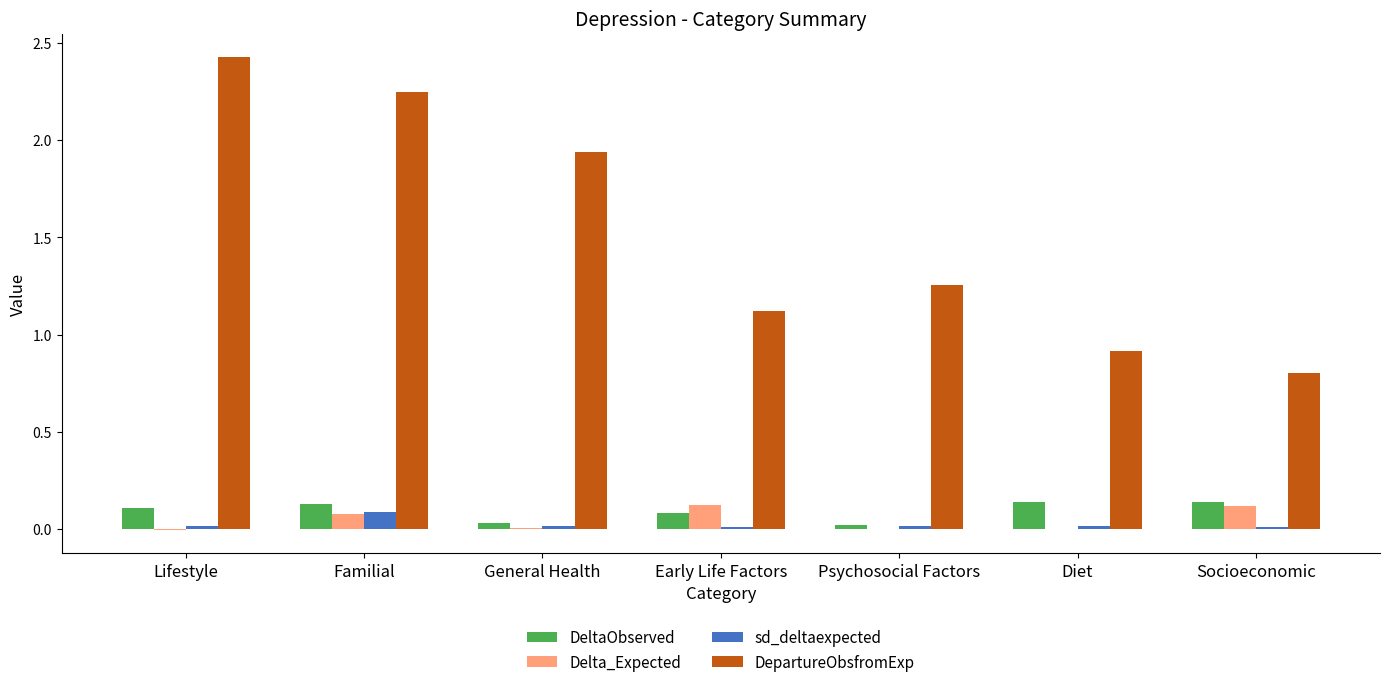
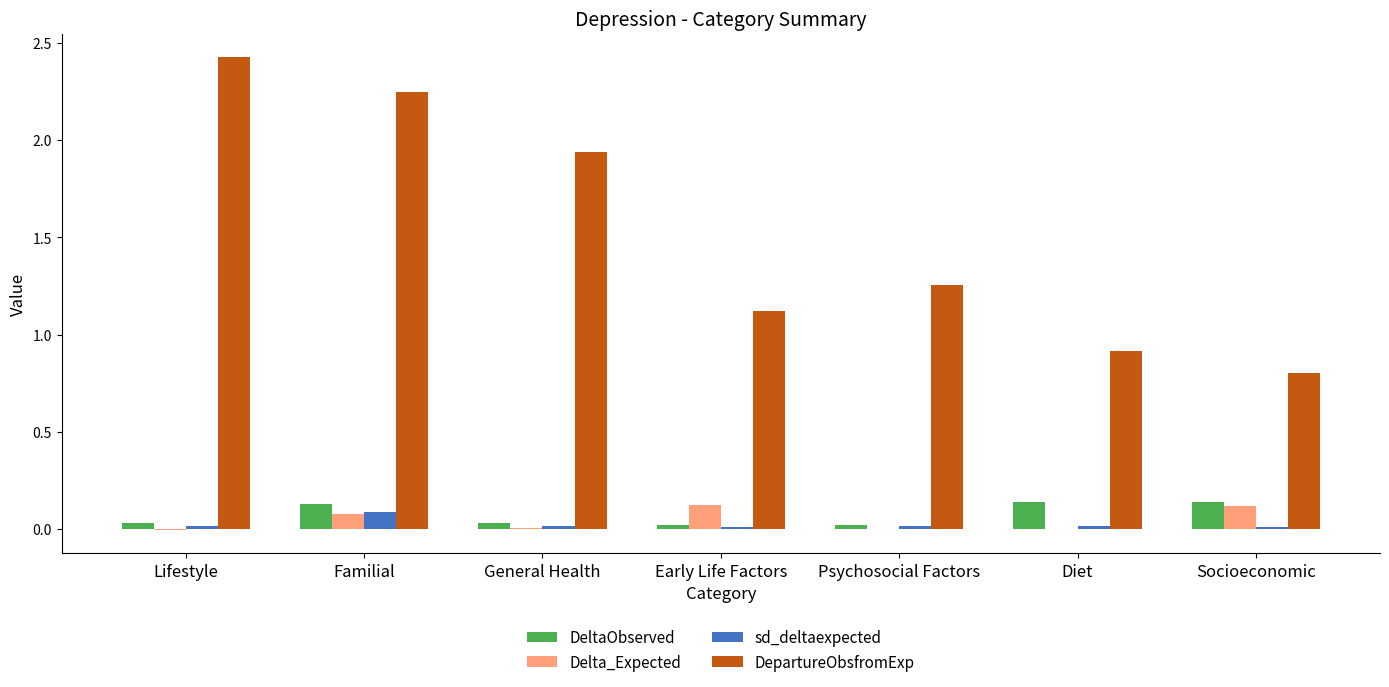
  {
    "DeltaObserved": {
-     "Lifestyle": 0.11,
+     "Lifestyle": 0.03,
      "Familial": 0.13,
      "General Health": 0.03,
-     "Early Life Factors": 0.08,
+     "Early Life Factors": 0.02,
      "Psychosocial Factors": 0.02,
      "Diet": 0.14,
      "Socioeconomic": 0.14
    },
    "Delta_Expected": {
      "Familial": 0.08,
      "Early Life Factors": 0.13,
      "Socioeconomic": 0.12
    },
    "sd_deltaexpected": {
      "Lifestyle": 0.01,
      "Familial": 0.09,
      "General Health": 0.01,
      "Psychosocial Factors": 0.02,
      "Diet": 0.02,
      "Socioeconomic": 0.01
    },
    "DepartureObsfromExp": {
      "Lifestyle": 2.43,
      "Familial": 2.25,
      "General Health": 1.94,
      "Early Life Factors": 1.12,
      "Psychosocial Factors": 1.26,
      "Diet": 0.91,
      "Socioeconomic": 0.80
    }
  }
